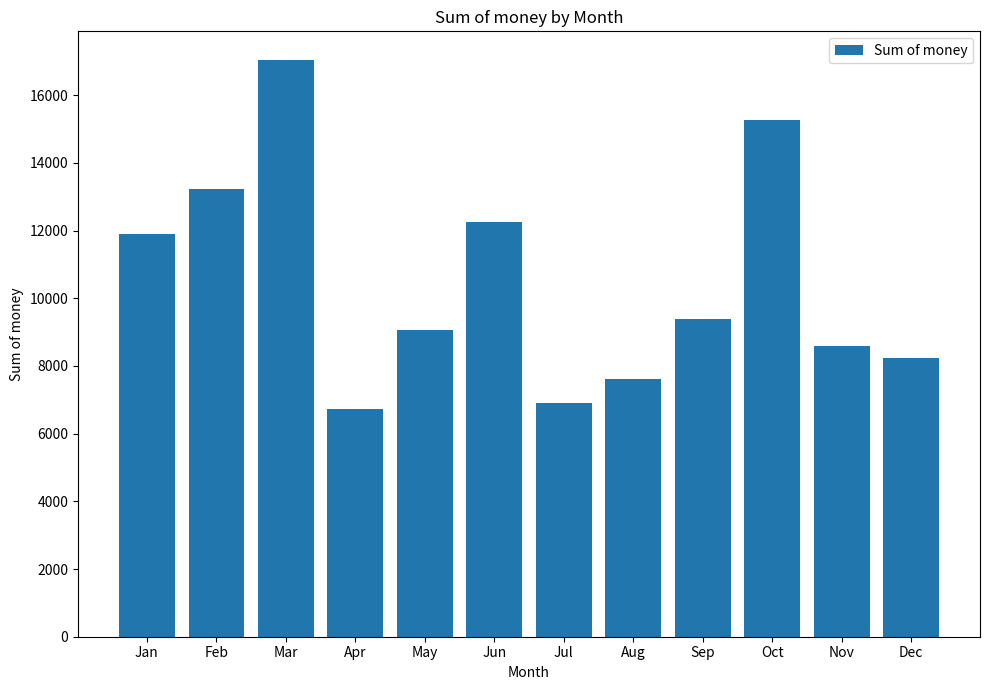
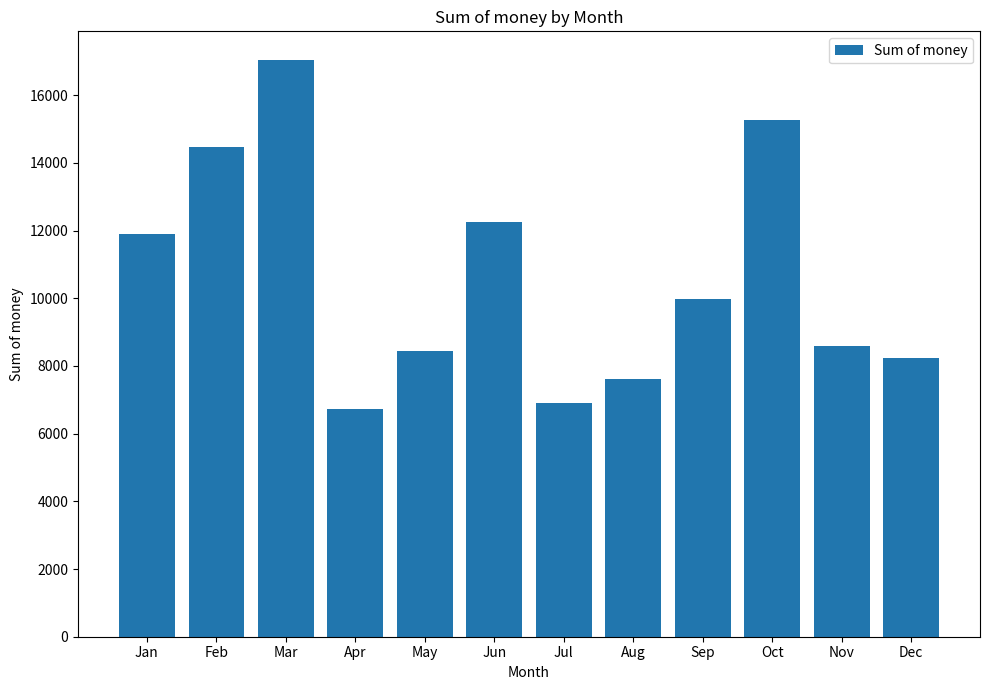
  {
    "Jan": 11900,
-   "Feb": 13200,
+   "Feb": 14500,
    "Mar": 17000,
    "Apr": 6700,
-   "May": 9100,
+   "May": 8500,
    "Jun": 12300,
    "Jul": 6900,
    "Aug": 7600,
-   "Sep": 9400,
+   "Sep": 10000,
    "Oct": 15300,
    "Nov": 8600,
    "Dec": 8200
  }
